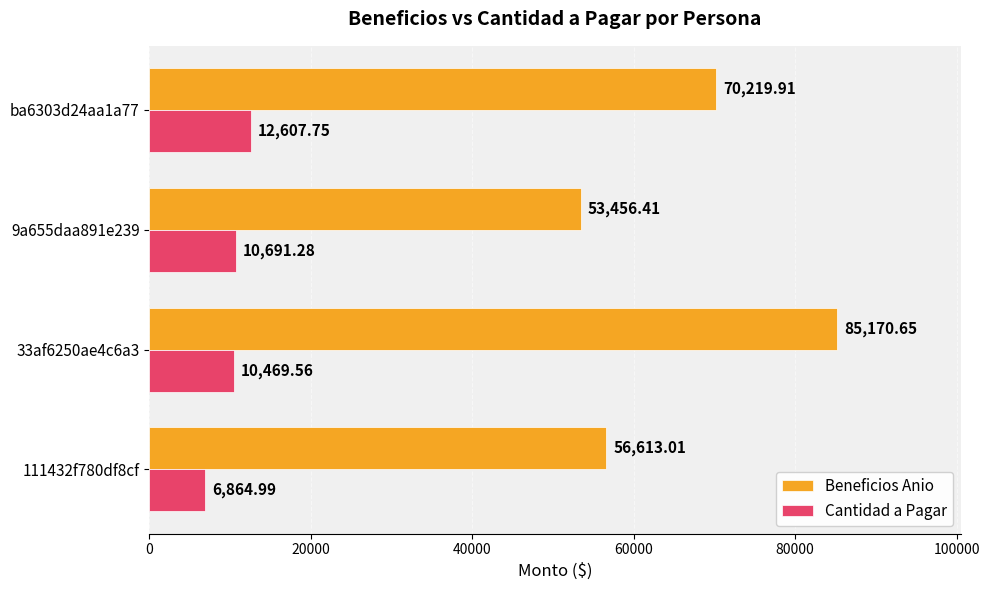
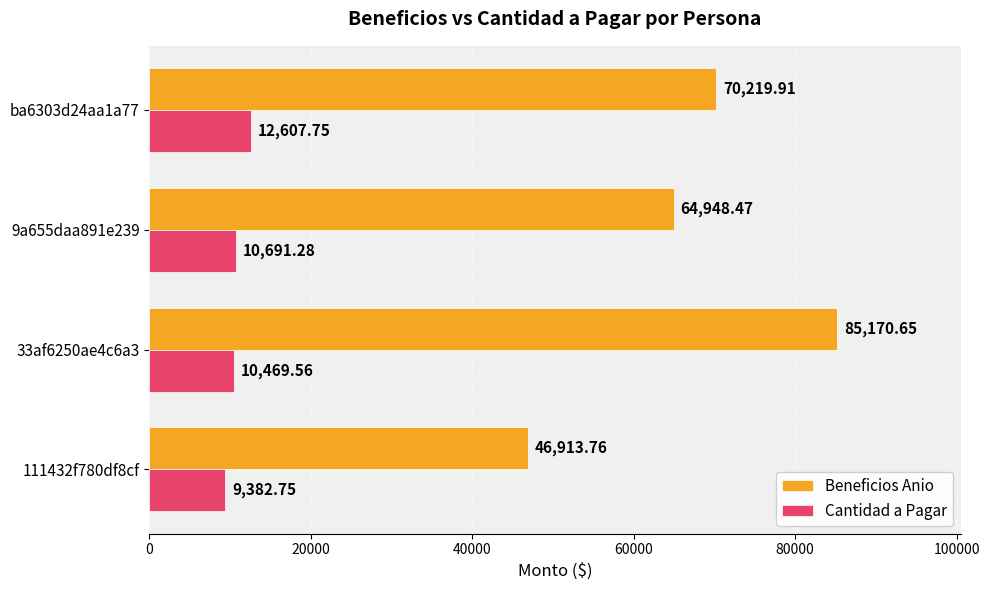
  {
    "Beneficios Anio": {
      "ba6303d24aa1a77": "70,219.91",
-     "9a655daa891e239": "53,456.41",
+     "9a655daa891e239": "64,948.47",
      "33af6250ae4c6a3": "85,170.65",
-     "111432f780df8cf": "56,613.01"
+     "111432f780df8cf": "46,913.76"
    },
    "Cantidad a Pagar": {
      "ba6303d24aa1a77": "12,607.75",
      "9a655daa891e239": "10,691.28",
      "33af6250ae4c6a3": "10,469.56",
-     "111432f780df8cf": "6,864.99"
+     "111432f780df8cf": "9,382.75"
    }
  }
